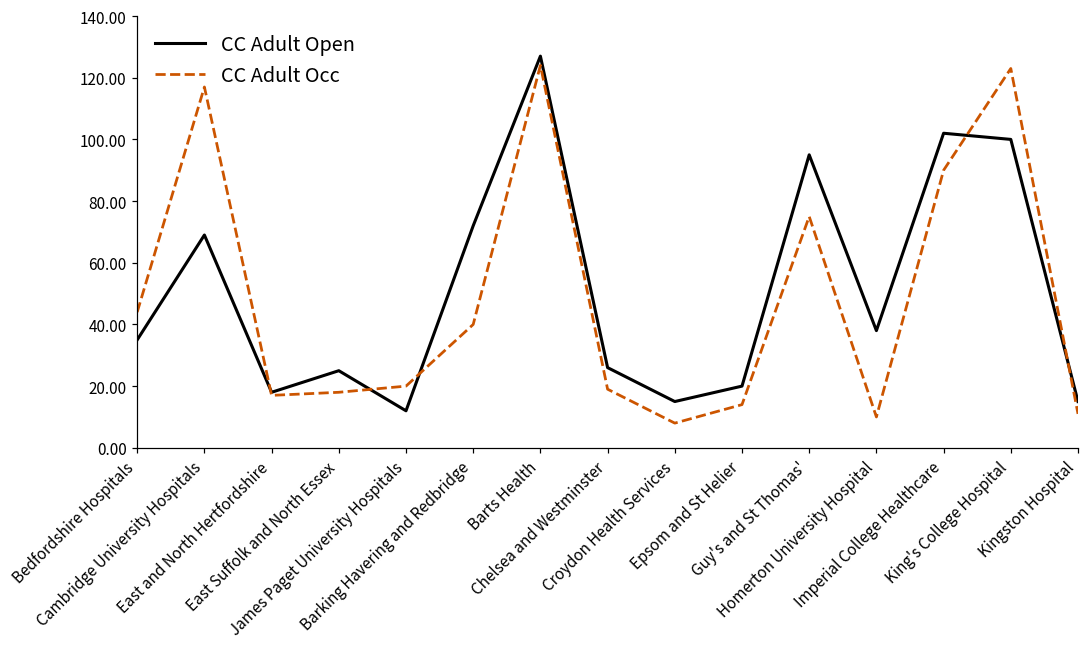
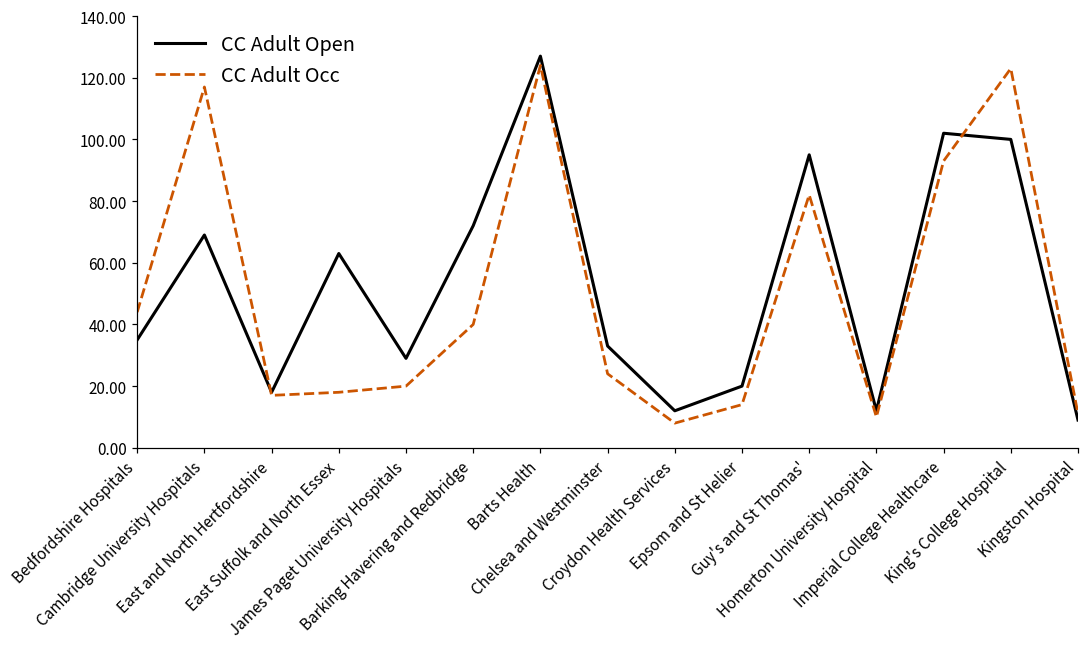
  {
    "CC Adult Open": {
      "Bedfordshire Hospitals": 35,
      "Cambridge University Hospitals": 69,
      "East and North Hertfordshire": 18,
-     "East Suffolk and North Essex": 25,
-     "James Paget University Hospitals": 12,
+     "East Suffolk and North Essex": 63,
+     "James Paget University Hospitals": 29,
      "Barking Havering and Redbridge": 72,
      "Barts Health": 127,
-     "Chelsea and Westminster": 26,
-     "Croydon Health Services": 15,
+     "Chelsea and Westminster": 33,
+     "Croydon Health Services": 12,
      "Epsom and St Helier": 20,
      "Guy's and St Thomas'": 95,
-     "Homerton University Hospital": 38,
+     "Homerton University Hospital": 12,
      "Imperial College Healthcare": 102,
      "King's College Hospital": 100,
-     "Kingston Hospital": 15
+     "Kingston Hospital": 9
    },
    "CC Adult Occ": {
      "Bedfordshire Hospitals": 44,
      "Cambridge University Hospitals": 117,
      "East and North Hertfordshire": 17,
      "East Suffolk and North Essex": 18,
      "James Paget University Hospitals": 20,
      "Barking Havering and Redbridge": 40,
      "Barts Health": 124,
-     "Chelsea and Westminster": 19,
+     "Chelsea and Westminster": 24,
      "Croydon Health Services": 8,
      "Epsom and St Helier": 14,
-     "Guy's and St Thomas'": 75,
+     "Guy's and St Thomas'": 82,
      "Homerton University Hospital": 10,
-     "Imperial College Healthcare": 90,
+     "Imperial College Healthcare": 93,
      "King's College Hospital": 123,
      "Kingston Hospital": 11
    }
  }
